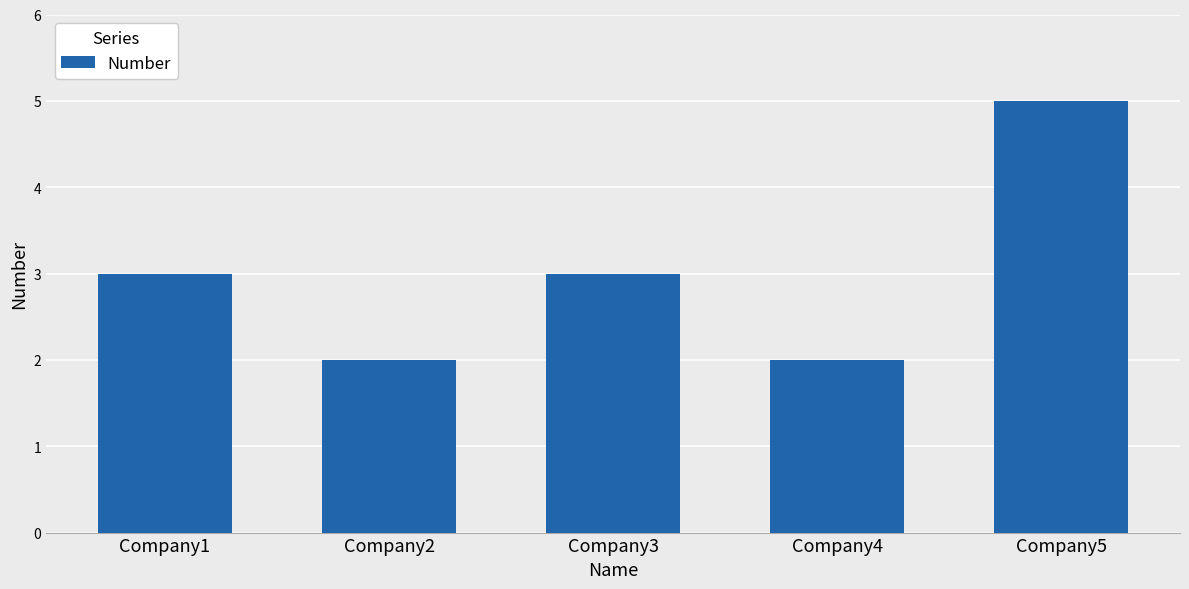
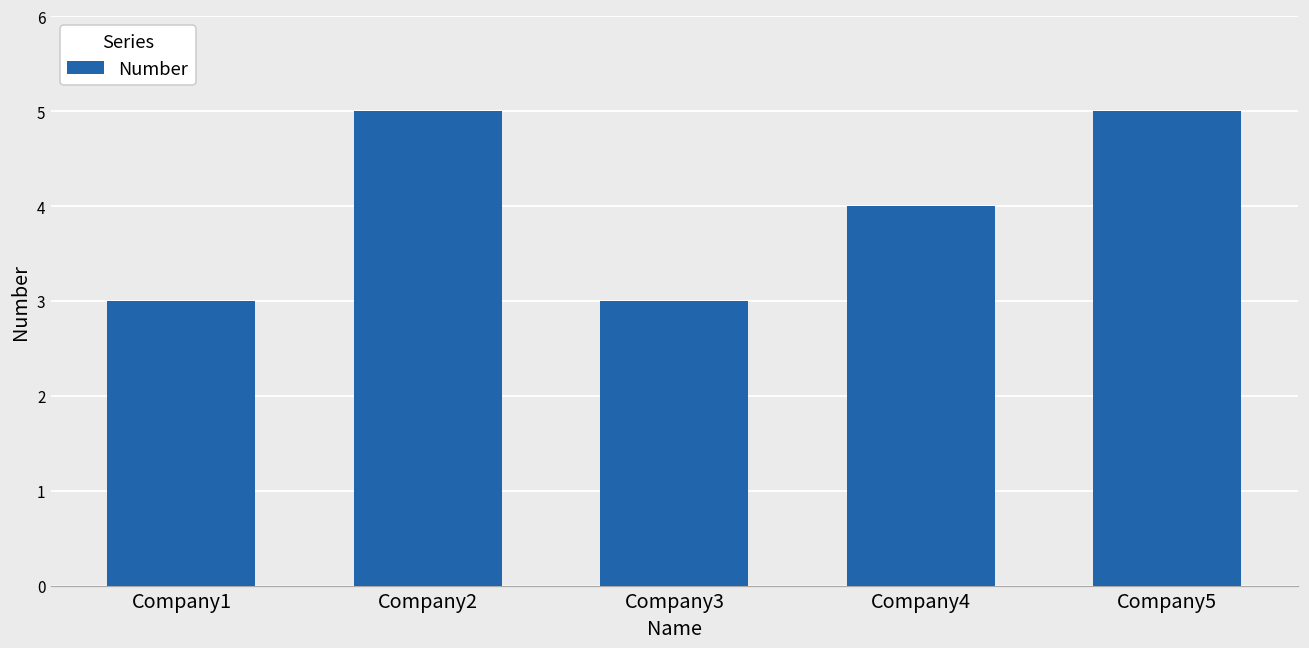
  {
    "Company1": 3,
-   "Company2": 2,
+   "Company2": 5,
    "Company3": 3,
-   "Company4": 2,
+   "Company4": 4,
    "Company5": 5
  }
